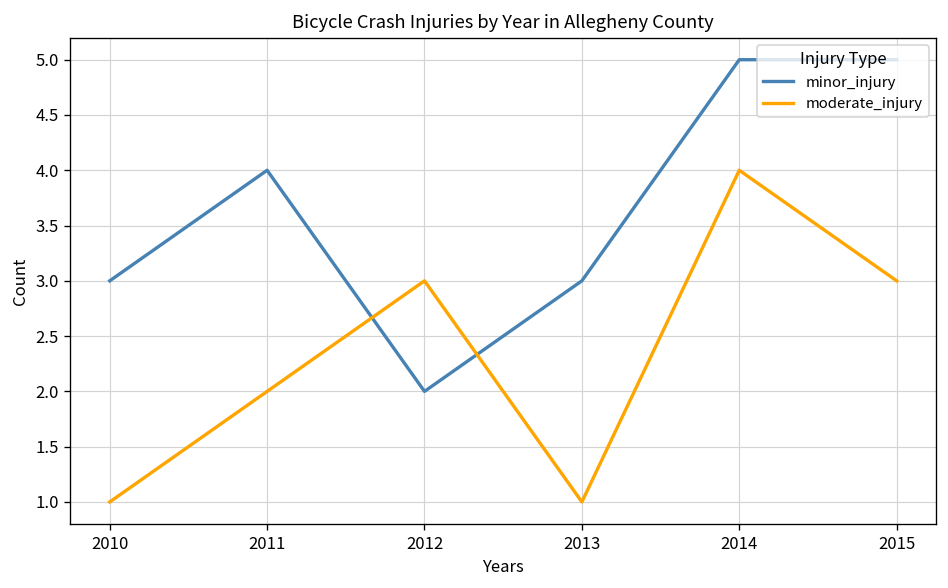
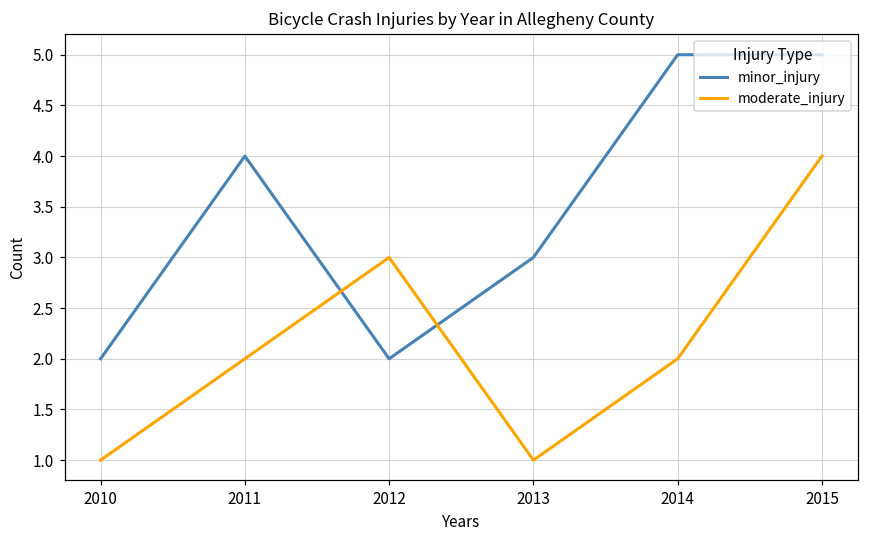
  {
    "minor_injury": {
-     "2010": 3,
+     "2010": 2,
      "2011": 4,
      "2012": 2,
      "2013": 3,
      "2014": 5
    },
    "moderate_injury": {
      "2010": 1,
      "2011": 2,
      "2012": 3,
      "2013": 1,
-     "2014": 4,
-     "2015": 3
+     "2014": 2,
+     "2015": 4
    }
  }
